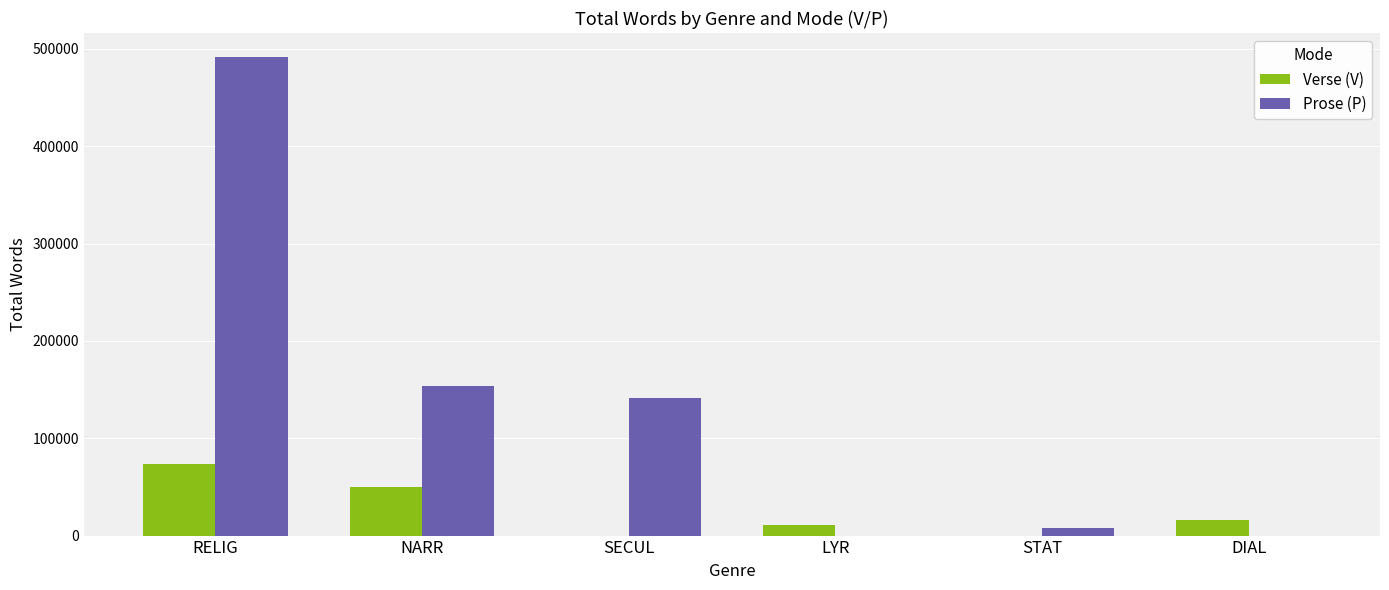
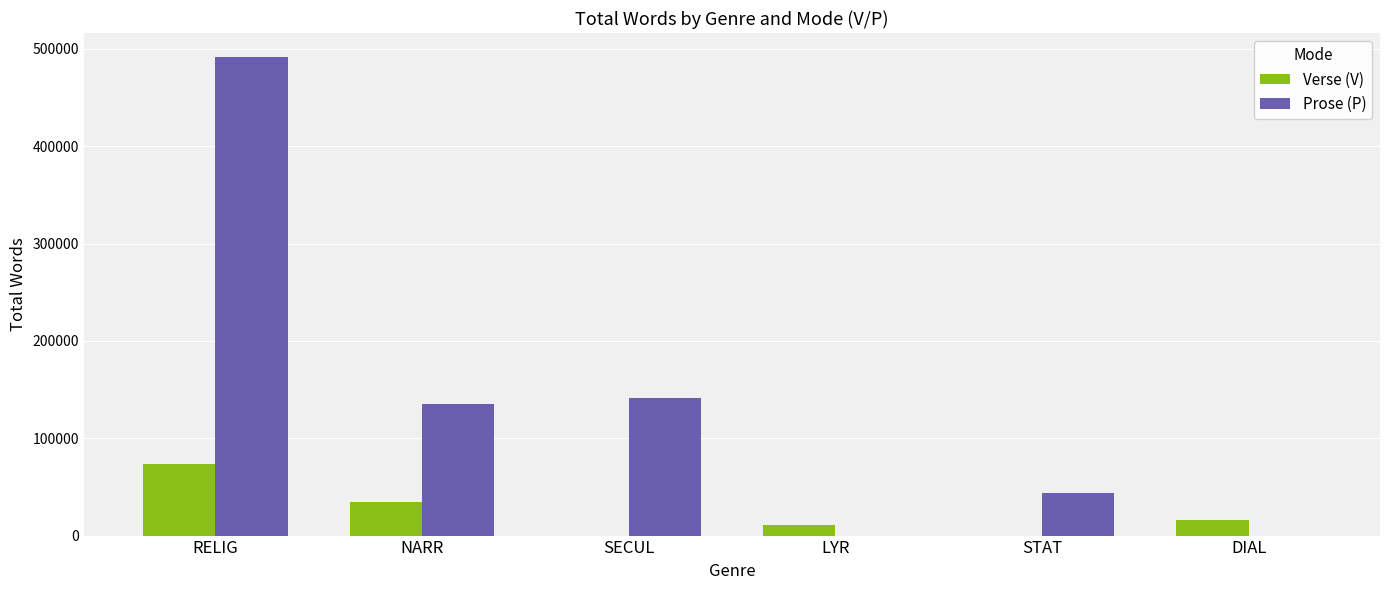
  {
    "Verse (V)": {
      "RELIG": 70000,
-     "NARR": 50000,
+     "NARR": 30000,
      "SECUL": 0,
      "LYR": 10000,
      "STAT": 0,
      "DIAL": 20000
    },
    "Prose (P)": {
      "RELIG": 490000,
-     "NARR": 150000,
+     "NARR": 130000,
      "SECUL": 140000,
      "LYR": 0,
-     "STAT": 10000,
+     "STAT": 40000,
      "DIAL": 0
    }
  }
